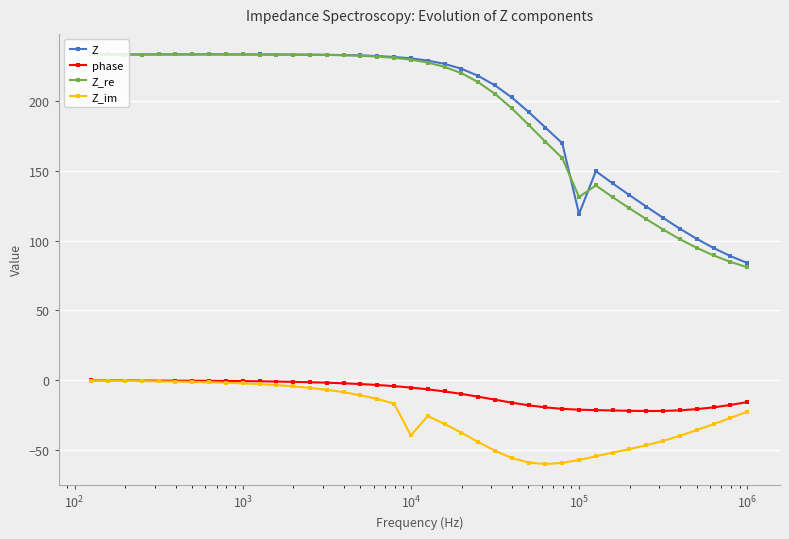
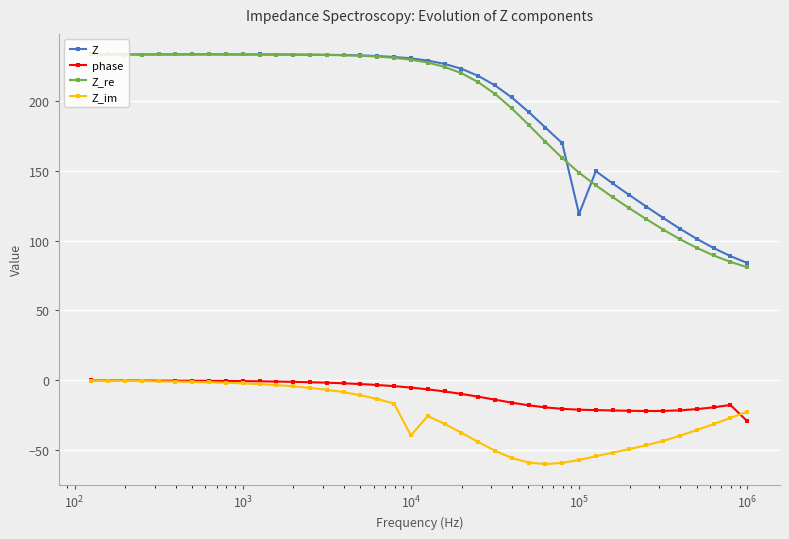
  {
    "Z": {
      "10^5": 119,
      "10^6": 84
    },
    "phase": {
      "10^4": -5,
      "10^5": -21,
-     "10^6": -16
+     "10^6": -29
    },
    "Z_re": {
-     "10^5": 131,
+     "10^5": 149,
      "10^6": 81
    },
    "Z_im": {
      "10^4": -39,
      "10^5": -57,
      "10^6": -22
    }
  }
